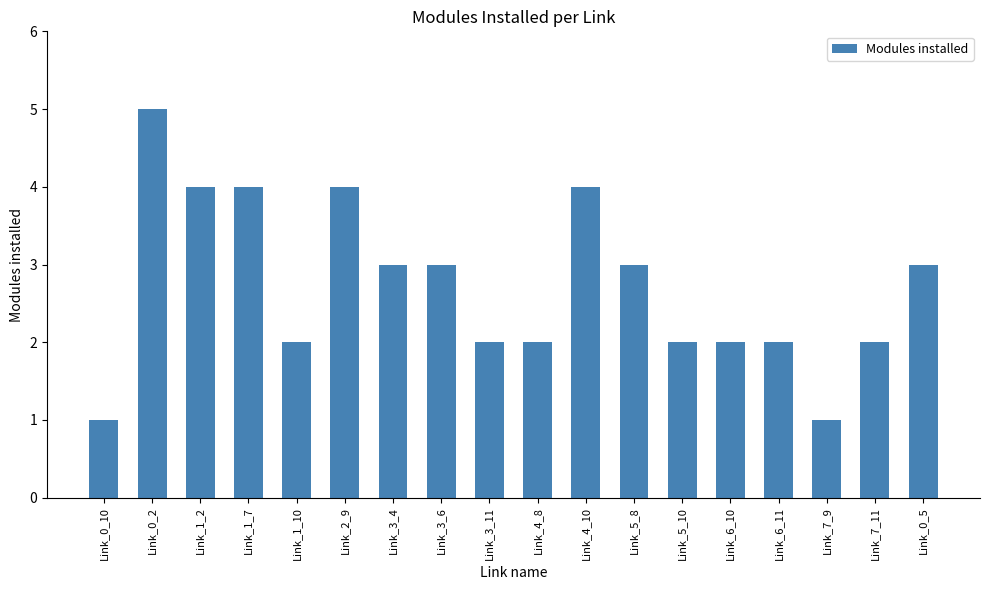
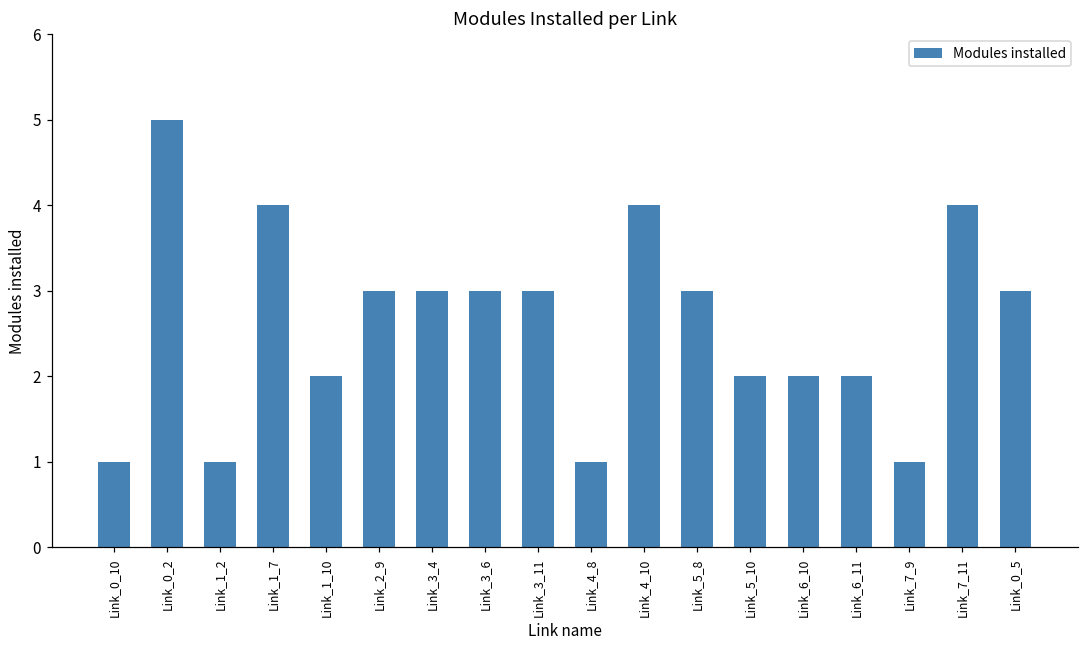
  {
    "Link_0_10": 1,
    "Link_0_2": 5,
-   "Link_1_2": 4,
+   "Link_1_2": 1,
    "Link_1_7": 4,
    "Link_1_10": 2,
-   "Link_2_9": 4,
+   "Link_2_9": 3,
    "Link_3_4": 3,
    "Link_3_6": 3,
-   "Link_3_11": 2,
-   "Link_4_8": 2,
+   "Link_3_11": 3,
+   "Link_4_8": 1,
    "Link_4_10": 4,
    "Link_5_8": 3,
    "Link_5_10": 2,
    "Link_6_10": 2,
    "Link_6_11": 2,
    "Link_7_9": 1,
-   "Link_7_11": 2,
+   "Link_7_11": 4,
    "Link_0_5": 3
  }
